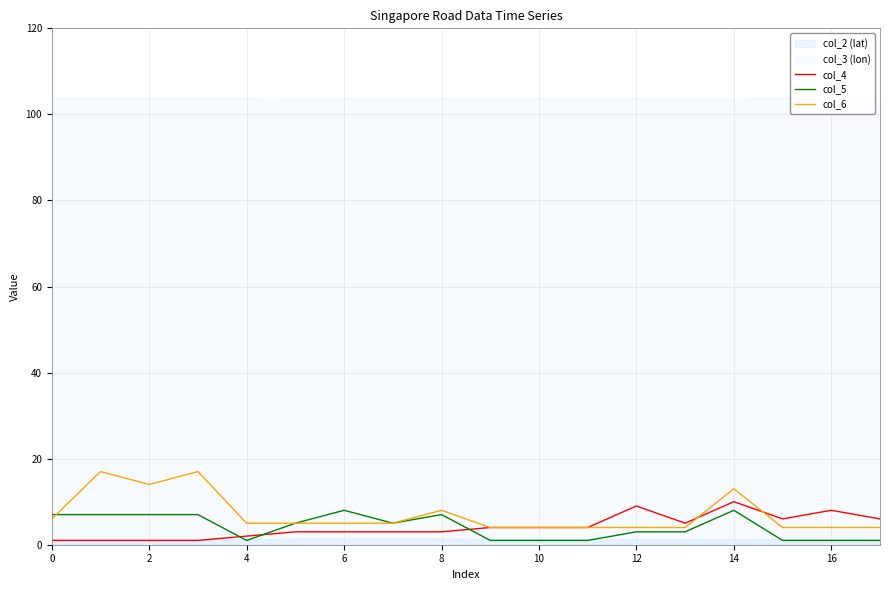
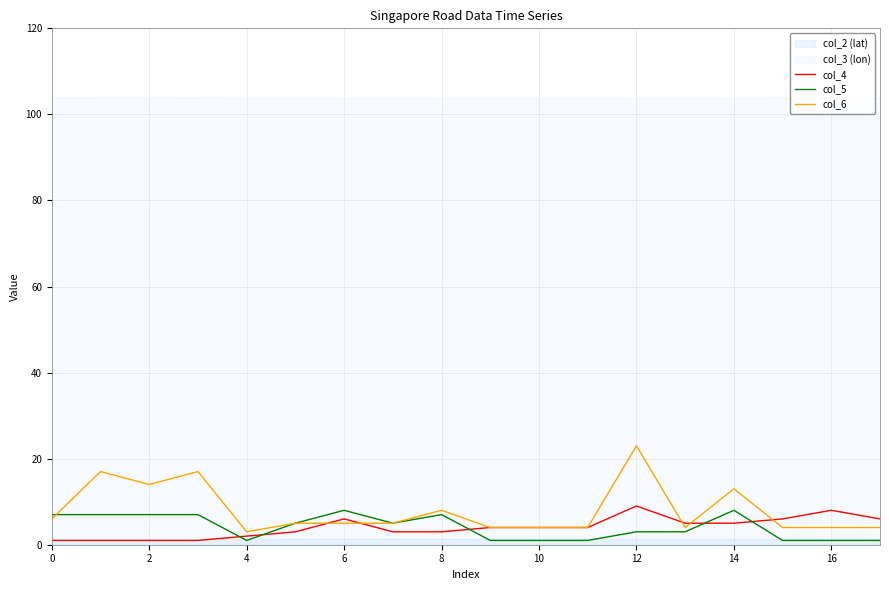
  {
    "col_4": {
      "4": 2,
-     "6": 3,
+     "6": 6,
      "8": 3,
      "12": 9,
-     "14": 10,
+     "14": 5,
      "16": 8
    },
    "col_5": {
      "0": 7,
      "2": 7,
      "6": 8,
      "8": 7,
      "12": 3,
      "14": 8
    },
    "col_6": {
      "0": 6,
      "2": 14,
-     "4": 5,
+     "4": 3,
      "6": 5,
      "8": 8,
-     "12": 4,
+     "12": 23,
      "14": 13,
      "16": 4
    }
  }
